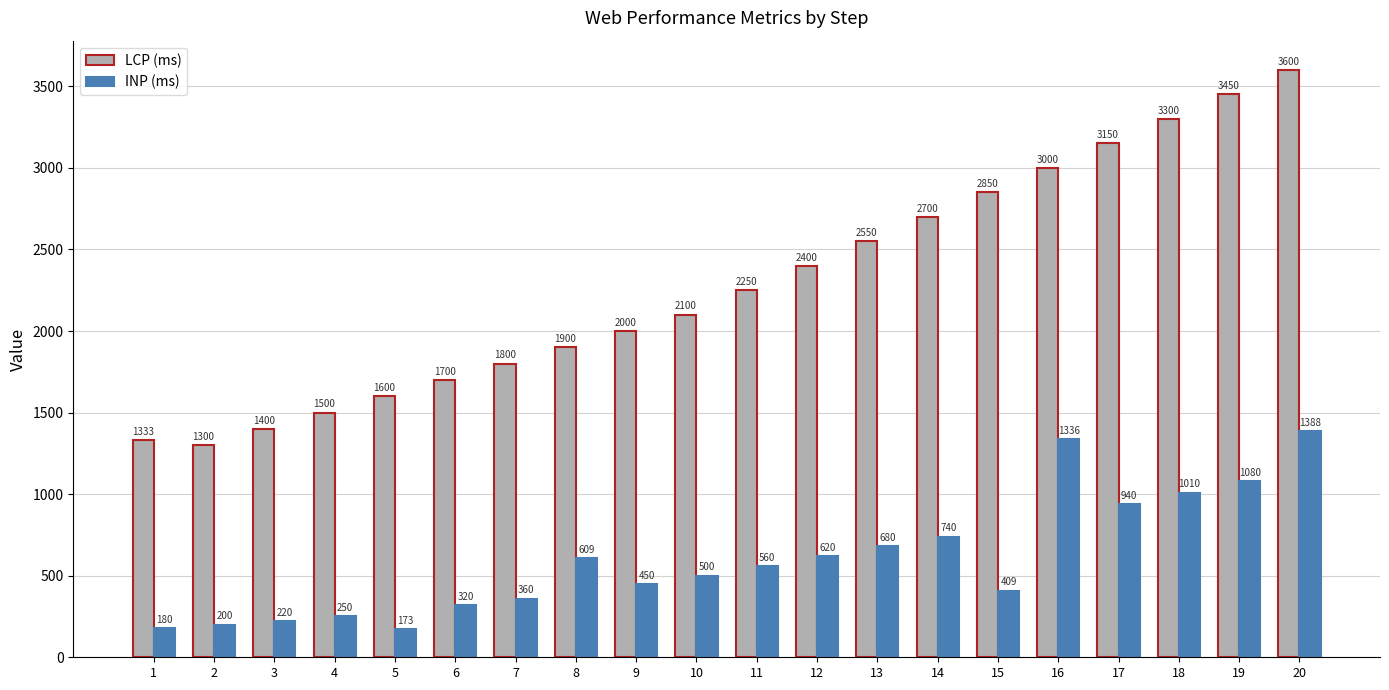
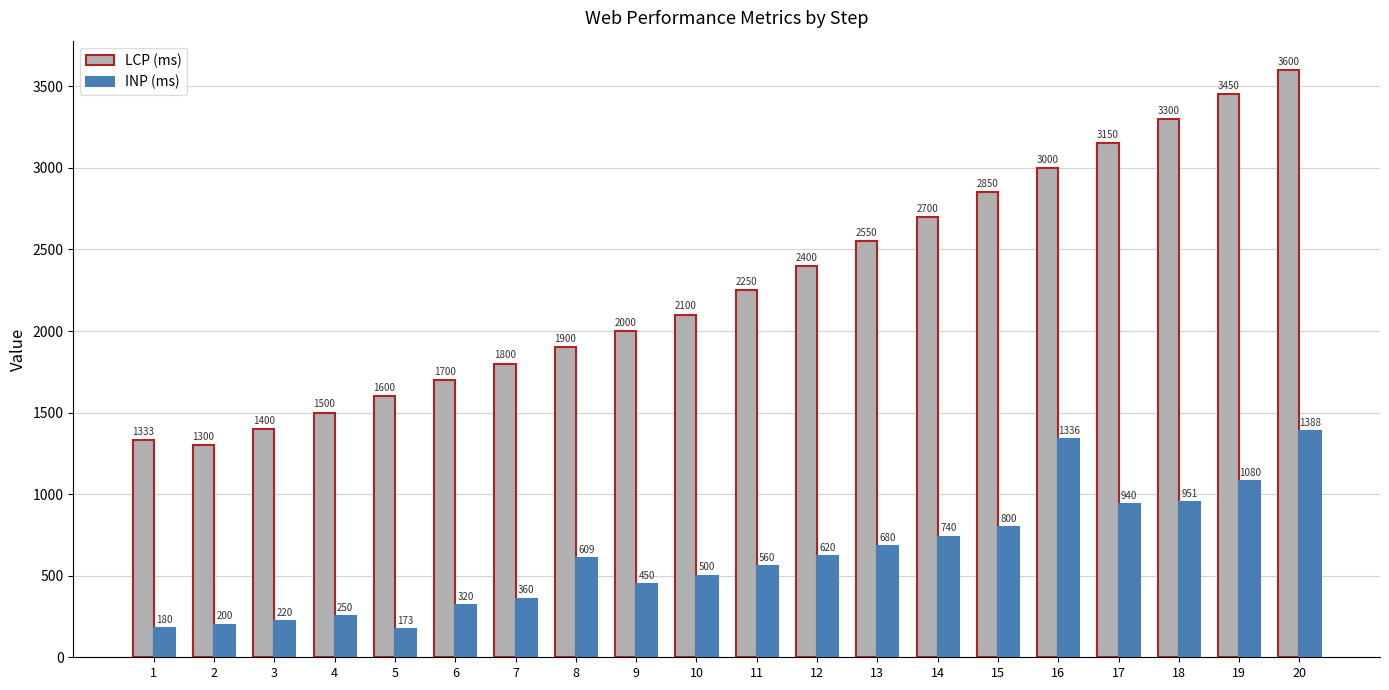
  {
    "LCP (ms)": {
      "1": 1333,
      "2": 1300,
      "3": 1400,
      "4": 1500,
      "5": 1600,
      "6": 1700,
      "7": 1800,
      "8": 1900,
      "9": 2000,
      "10": 2100,
      "11": 2250,
      "12": 2400,
      "13": 2550,
      "14": 2700,
      "15": 2850,
      "16": 3000,
      "17": 3150,
      "18": 3300,
      "19": 3450,
      "20": 3600
    },
    "INP (ms)": {
      "1": 180,
      "2": 200,
      "3": 220,
      "4": 250,
      "5": 173,
      "6": 320,
      "7": 360,
      "8": 609,
      "9": 450,
      "10": 500,
      "11": 560,
      "12": 620,
      "13": 680,
      "14": 740,
-     "15": 409,
+     "15": 800,
      "16": 1336,
      "17": 940,
-     "18": 1010,
+     "18": 951,
      "19": 1080,
      "20": 1388
    }
  }
